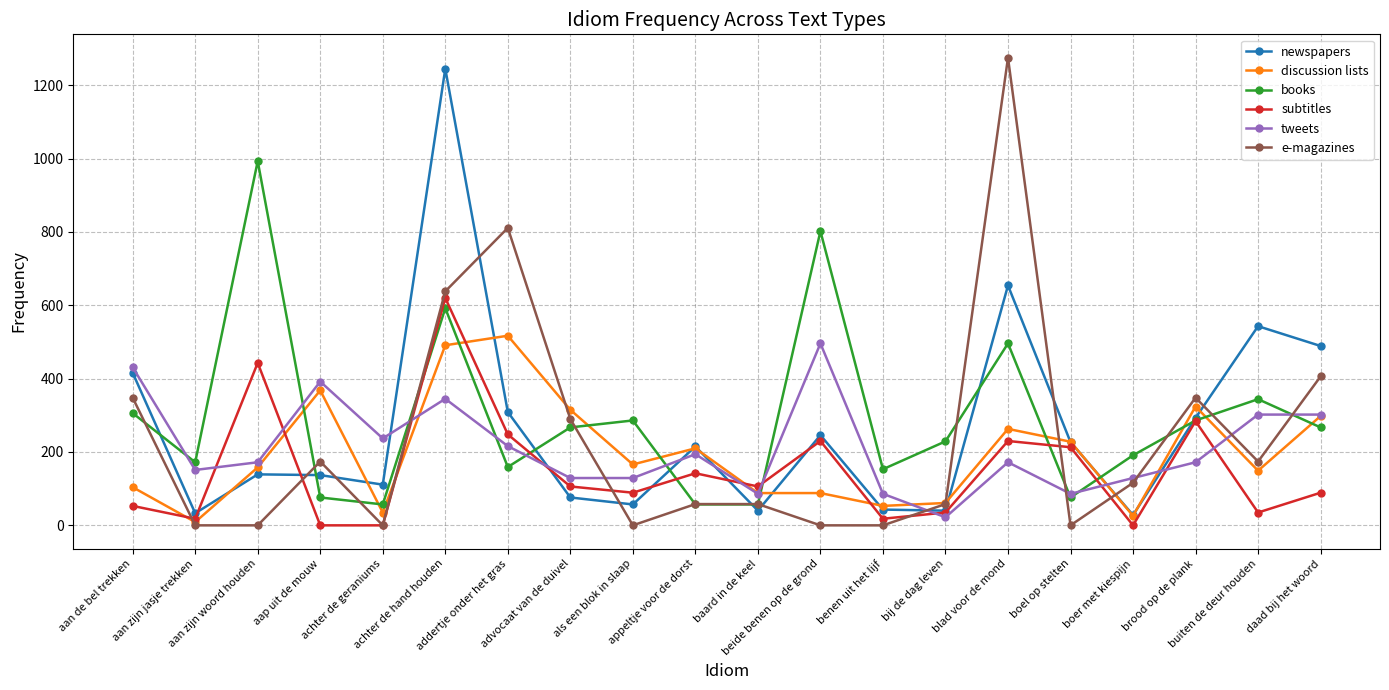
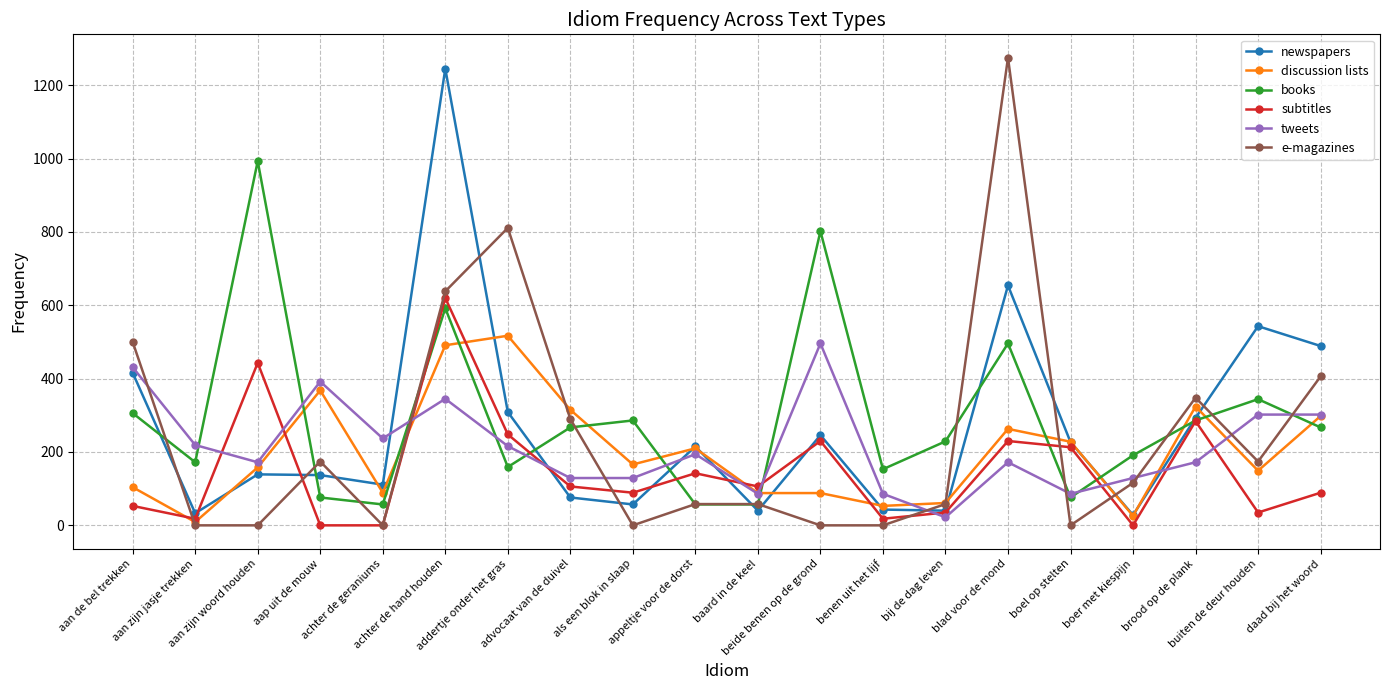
  {
    "newspapers": {
      "aan de bel trekken": 420,
      "aan zijn jasje trekken": 30,
      "aan zijn woord houden": 140,
      "aap uit de mouw": 140,
      "achter de geraniums": 110,
      "achter de hand houden": 1250,
      "addertje onder het gras": 310,
      "advocaat van de duivel": 80,
      "als een blok in slaap": 60,
      "baard in de keel": 40,
      "beide benen op de grond": 250,
      "benen uit het lijf": 40,
      "blad voor de mond": 650,
      "buiten de deur houden": 540,
      "daad bij het woord": 490
    },
    "discussion lists": {
      "aan de bel trekken": 100,
      "aan zijn jasje trekken": 10,
      "aan zijn woord houden": 160,
      "aap uit de mouw": 370,
-     "achter de geraniums": 40,
+     "achter de geraniums": 90,
      "achter de hand houden": 490,
      "addertje onder het gras": 520,
      "advocaat van de duivel": 320,
      "als een blok in slaap": 170,
      "beide benen op de grond": 90,
      "benen uit het lijf": 50,
      "blad voor de mond": 260,
      "brood op de plank": 320,
      "buiten de deur houden": 150
    },
    "books": {
      "aan de bel trekken": 310,
      "aan zijn jasje trekken": 170,
      "aan zijn woord houden": 990,
      "aap uit de mouw": 80,
      "achter de geraniums": 60,
      "achter de hand houden": 590,
      "addertje onder het gras": 160,
      "advocaat van de duivel": 270,
      "als een blok in slaap": 290,
      "beide benen op de grond": 800,
      "benen uit het lijf": 150,
      "bij de dag leven": 230,
      "blad voor de mond": 500,
      "boel op stelten": 80,
      "boer met kiespijn": 190,
      "buiten de deur houden": 340,
      "daad bij het woord": 270
    },
    "subtitles": {
      "aan de bel trekken": 50,
      "aan zijn jasje trekken": 20,
      "aan zijn woord houden": 440,
      "aap uit de mouw": 0,
      "achter de hand houden": 620,
      "addertje onder het gras": 250,
      "advocaat van de duivel": 110,
      "als een blok in slaap": 90,
      "appeltje voor de dorst": 140,
      "baard in de keel": 110,
      "beide benen op de grond": 230,
      "benen uit het lijf": 20,
      "blad voor de mond": 230,
      "boel op stelten": 210,
      "boer met kiespijn": 0,
      "buiten de deur houden": 40,
      "daad bij het woord": 90
    },
    "tweets": {
      "aan de bel trekken": 430,
-     "aan zijn jasje trekken": 150,
+     "aan zijn jasje trekken": 220,
      "aan zijn woord houden": 170,
      "aap uit de mouw": 390,
      "achter de geraniums": 240,
      "achter de hand houden": 350,
      "addertje onder het gras": 220,
      "advocaat van de duivel": 130,
      "als een blok in slaap": 130,
      "appeltje voor de dorst": 190,
      "beide benen op de grond": 500,
      "benen uit het lijf": 90,
      "bij de dag leven": 20,
      "blad voor de mond": 170,
      "boel op stelten": 90,
      "boer met kiespijn": 130,
      "brood op de plank": 170,
      "buiten de deur houden": 300
    },
    "e-magazines": {
-     "aan de bel trekken": 350,
+     "aan de bel trekken": 500,
      "aan zijn jasje trekken": 0,
      "aan zijn woord houden": 0,
      "aap uit de mouw": 170,
      "achter de hand houden": 640,
      "addertje onder het gras": 810,
      "advocaat van de duivel": 290,
      "als een blok in slaap": 0,
      "beide benen op de grond": 0,
      "benen uit het lijf": 0,
      "blad voor de mond": 1280,
      "boel op stelten": 0,
      "boer met kiespijn": 120,
      "brood op de plank": 350,
      "buiten de deur houden": 170,
      "daad bij het woord": 410
    }
  }
